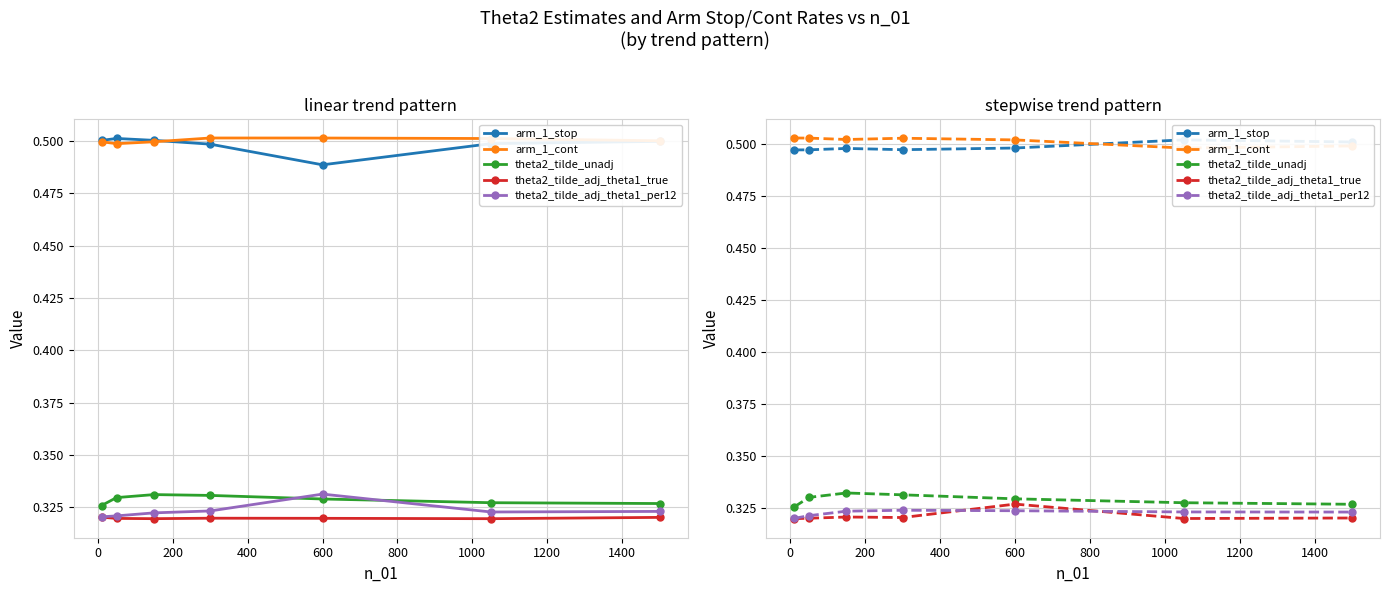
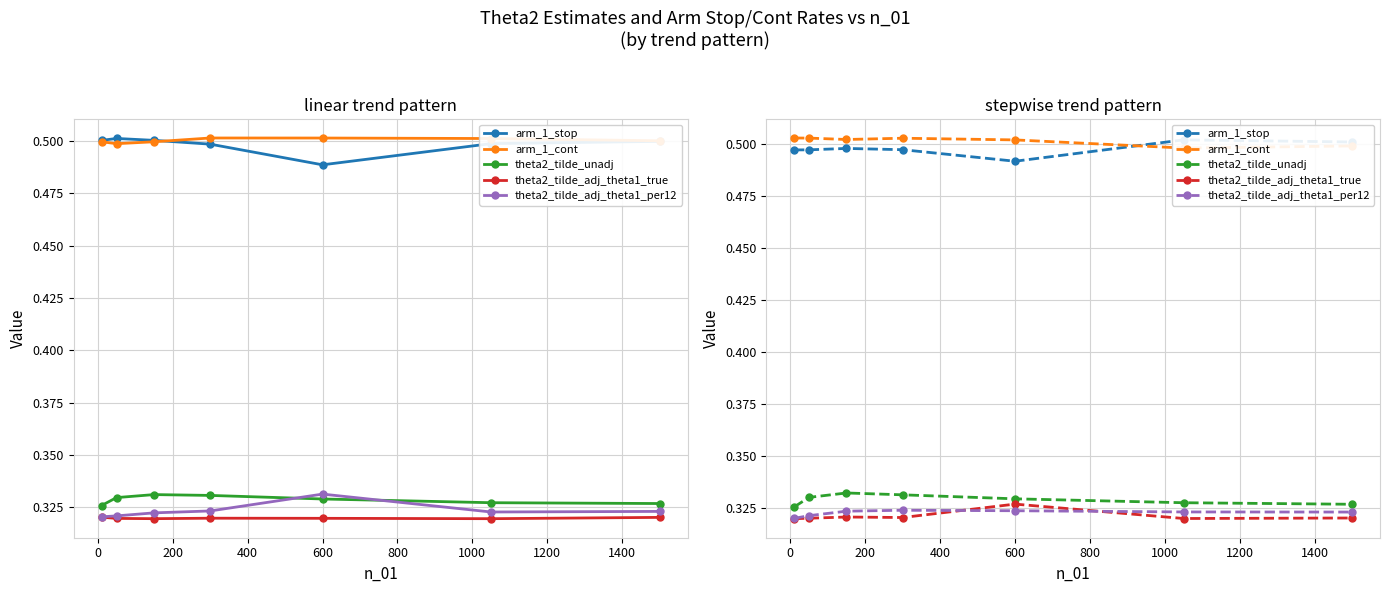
  {
    "linear trend pattern": {
      "arm_1_stop": {
        "600": 0.489
      },
      "arm_1_cont": {
        "600": 0.501
      },
      "theta2_tilde_unadj": {
        "600": 0.329
      },
      "theta2_tilde_adj_theta1_true": {
        "600": 0.320
      },
      "theta2_tilde_adj_theta1_per12": {
        "600": 0.331
      }
    },
    "stepwise trend pattern": {
      "arm_1_stop": {
-       "600": 0.498
+       "600": 0.492
      },
      "arm_1_cont": {
        "600": 0.502
      },
      "theta2_tilde_unadj": {
        "600": 0.329
      },
      "theta2_tilde_adj_theta1_true": {
        "600": 0.327
      },
      "theta2_tilde_adj_theta1_per12": {
        "600": 0.324
      }
    }
  }
